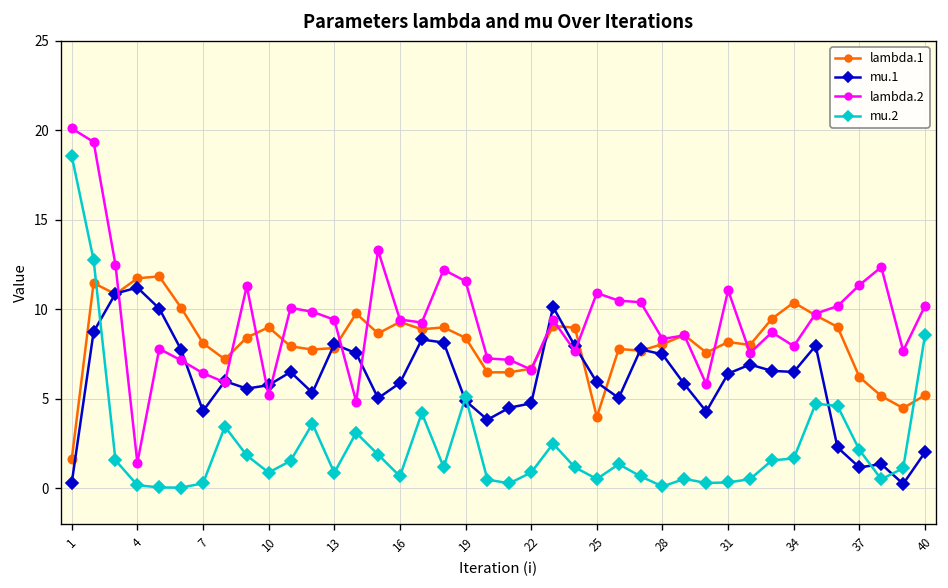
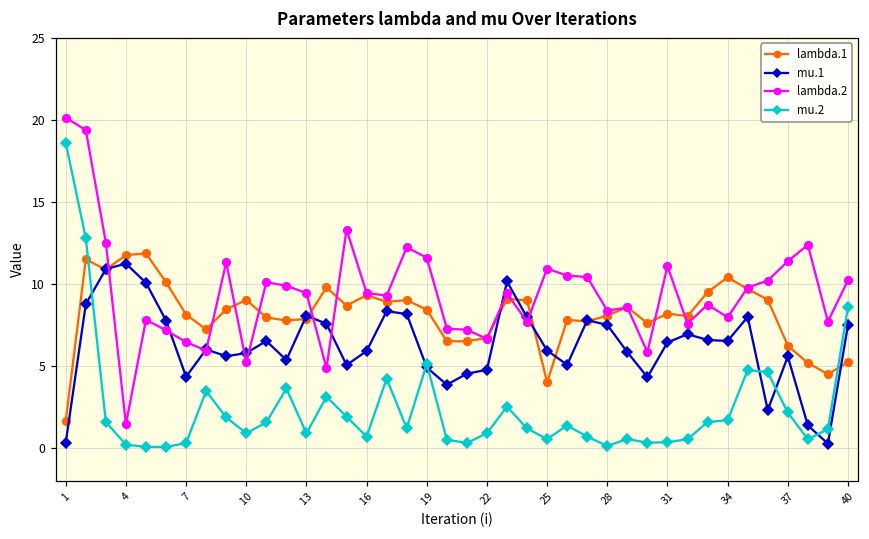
  {
    "lambda.1": {
      "1": 1.6,
      "4": 11.7,
      "7": 8.1,
      "10": 9.0,
      "13": 7.8,
      "19": 8.4,
      "25": 4.0,
      "28": 8.1,
      "31": 8.2,
      "34": 10.4,
      "37": 6.2,
      "40": 5.2
    },
    "mu.1": {
      "1": 0.3,
      "4": 11.2,
      "7": 4.3,
      "10": 5.8,
      "13": 8.1,
      "16": 5.9,
      "19": 4.9,
      "22": 4.8,
      "25": 5.9,
      "28": 7.5,
      "31": 6.4,
      "34": 6.5,
-     "37": 1.2,
-     "40": 2.0
+     "37": 5.6,
+     "40": 7.5
    },
    "lambda.2": {
      "1": 20.1,
      "4": 1.4,
      "7": 6.4,
      "10": 5.2,
      "13": 9.4,
      "19": 11.6,
      "25": 10.9,
      "28": 8.4,
      "31": 11.1,
      "34": 8.0,
      "37": 11.4,
      "40": 10.2
    },
    "mu.2": {
      "1": 18.6,
      "4": 0.2,
      "7": 0.3,
      "10": 0.9,
      "13": 0.9,
      "16": 0.7,
      "19": 5.1,
      "22": 0.9,
      "25": 0.5,
      "28": 0.1,
      "31": 0.3,
      "34": 1.7,
      "37": 2.1,
      "40": 8.6
    }
  }
